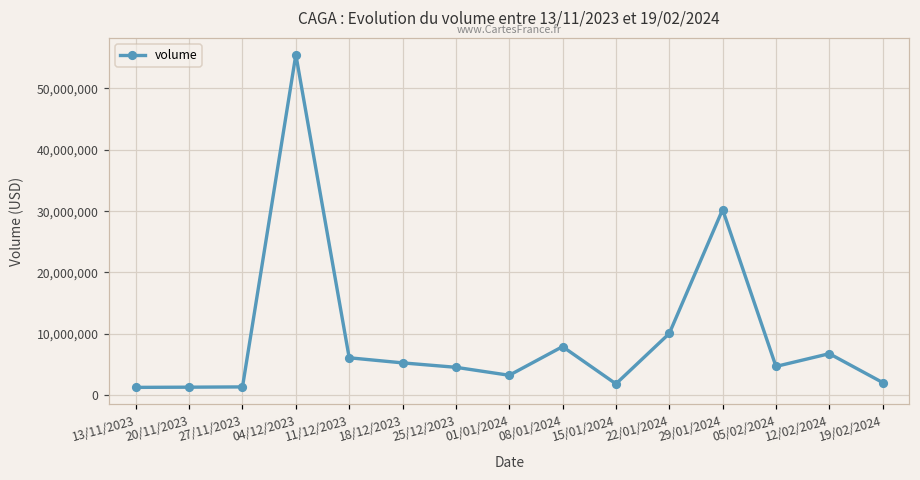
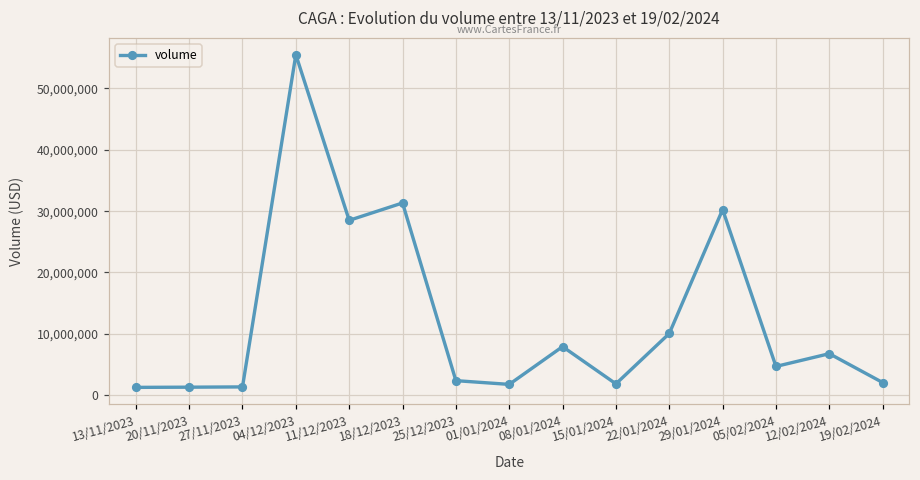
  {
    "13/11/2023": "1,000,000",
    "20/11/2023": "1,000,000",
    "27/11/2023": "1,000,000",
    "04/12/2023": "56,000,000",
-   "11/12/2023": "6,000,000",
-   "18/12/2023": "5,000,000",
-   "25/12/2023": "5,000,000",
-   "01/01/2024": "3,000,000",
+   "11/12/2023": "28,000,000",
+   "18/12/2023": "31,000,000",
+   "25/12/2023": "2,000,000",
+   "01/01/2024": "2,000,000",
    "08/01/2024": "8,000,000",
    "15/01/2024": "2,000,000",
    "22/01/2024": "10,000,000",
    "29/01/2024": "30,000,000",
    "05/02/2024": "5,000,000",
    "12/02/2024": "7,000,000",
    "19/02/2024": "2,000,000"
  }
